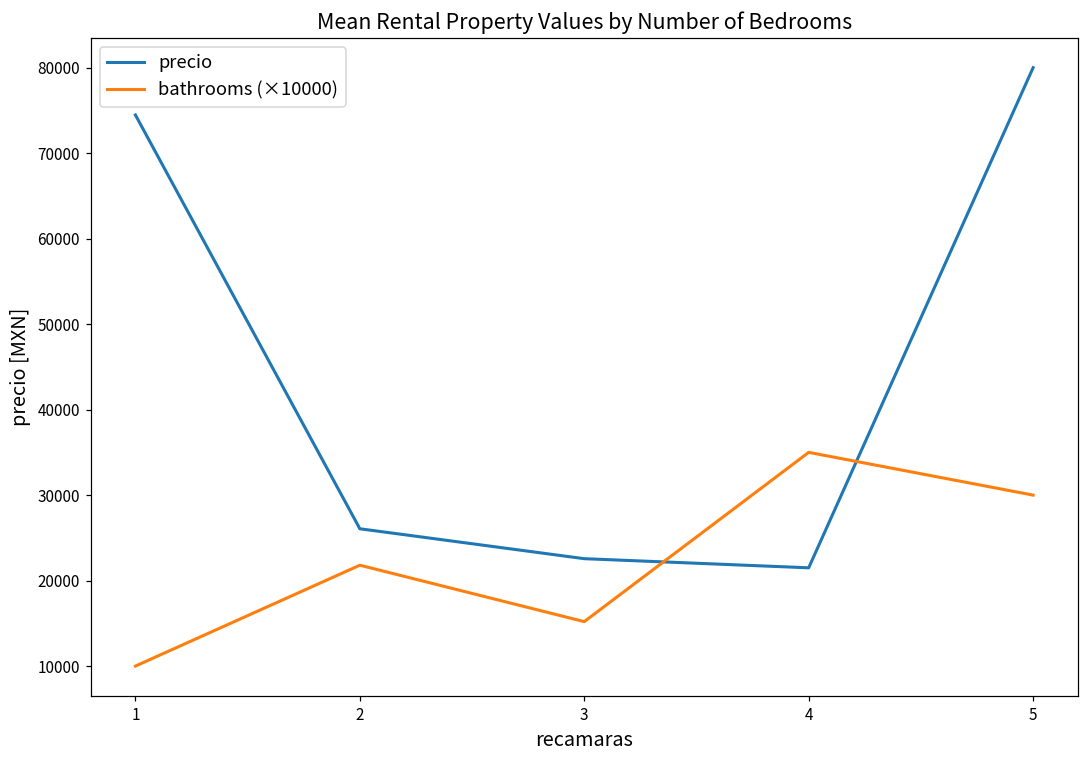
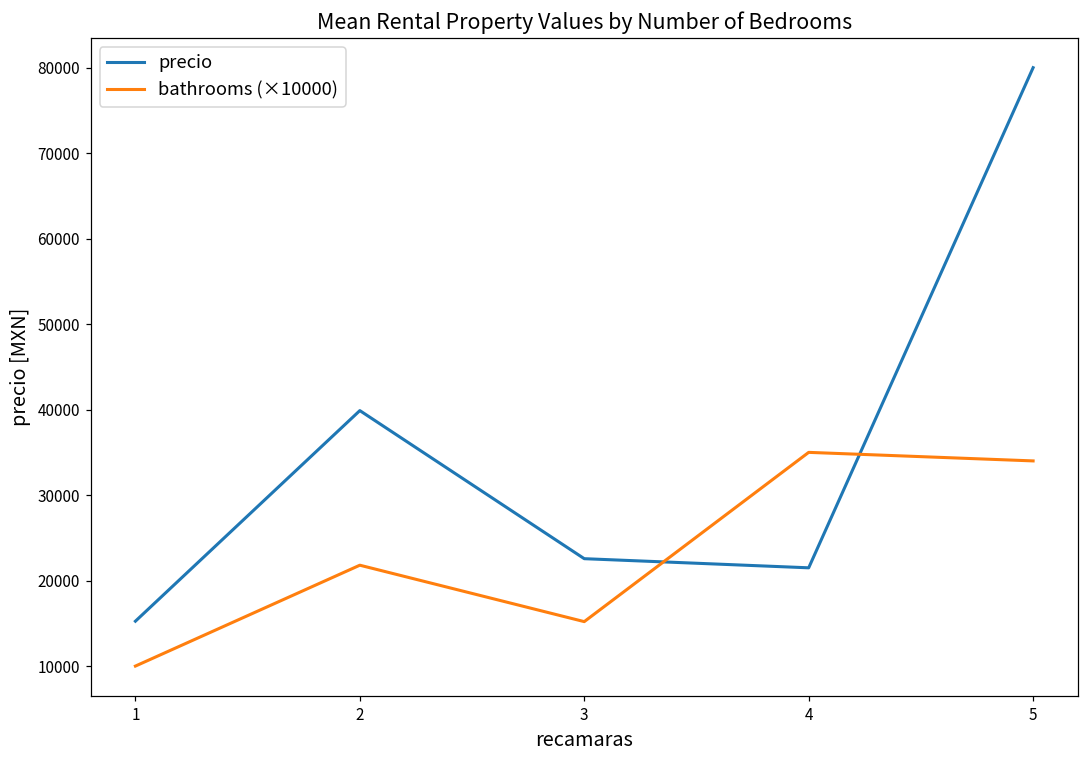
  {
    "precio": {
-     "1": 74000,
-     "2": 26000,
+     "1": 15000,
+     "2": 40000,
      "3": 23000,
      "4": 21000,
      "5": 80000
    },
    "bathrooms (×10000)": {
      "1": 10000,
      "2": 22000,
      "3": 15000,
      "4": 35000,
-     "5": 30000
+     "5": 34000
    }
  }
